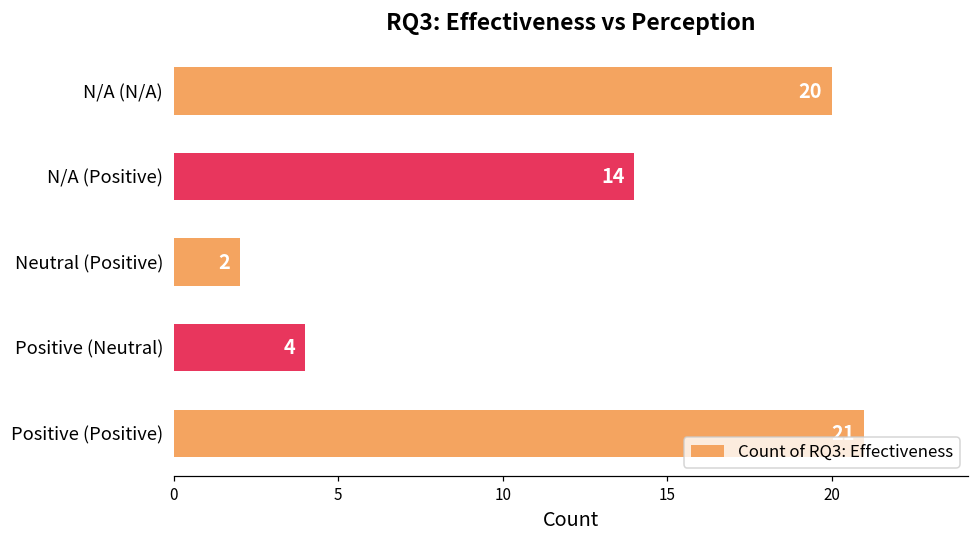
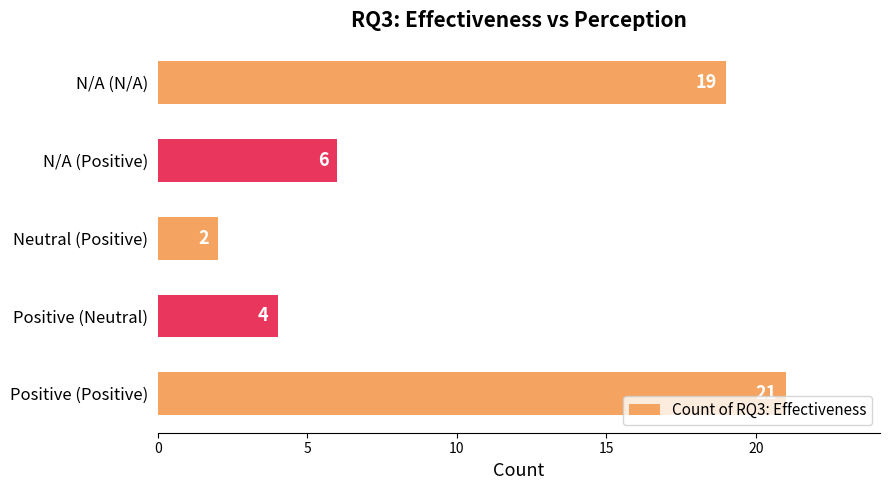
  {
-   "N/A (N/A)": 20,
-   "N/A (Positive)": 14,
+   "N/A (N/A)": 19,
+   "N/A (Positive)": 6,
    "Neutral (Positive)": 2,
    "Positive (Neutral)": 4
  }
